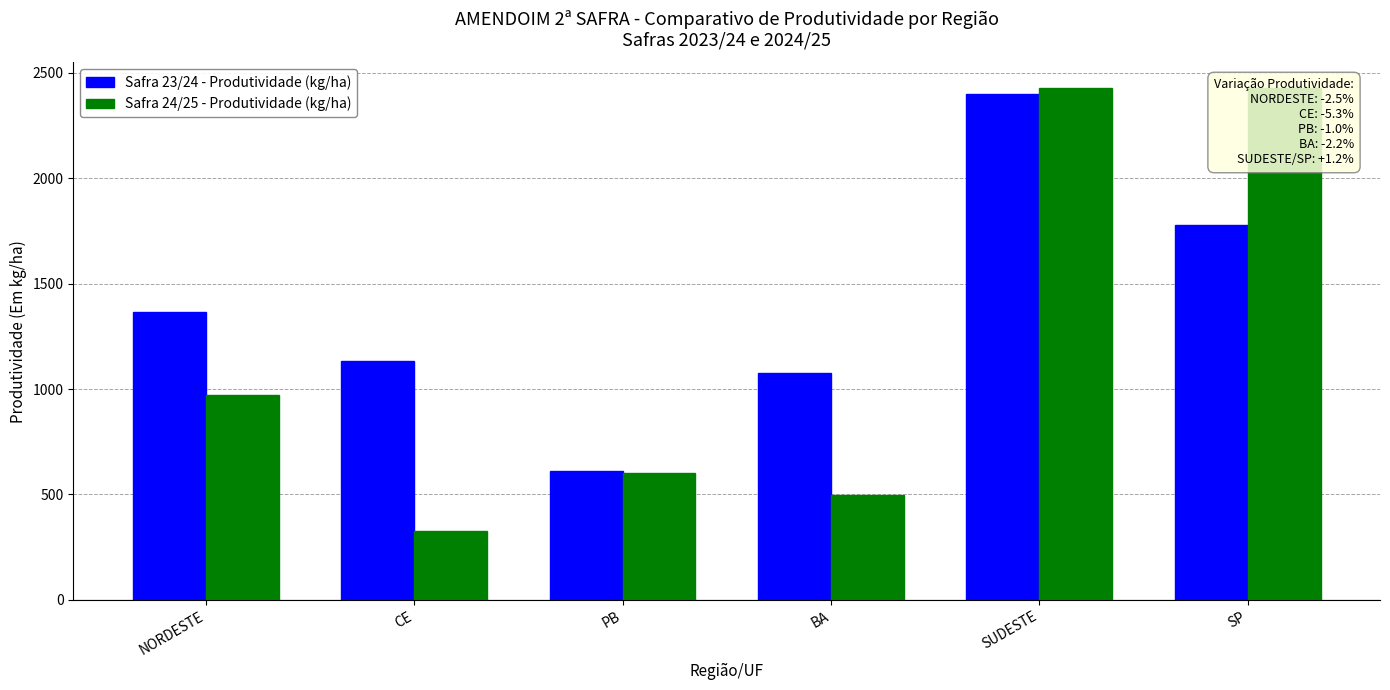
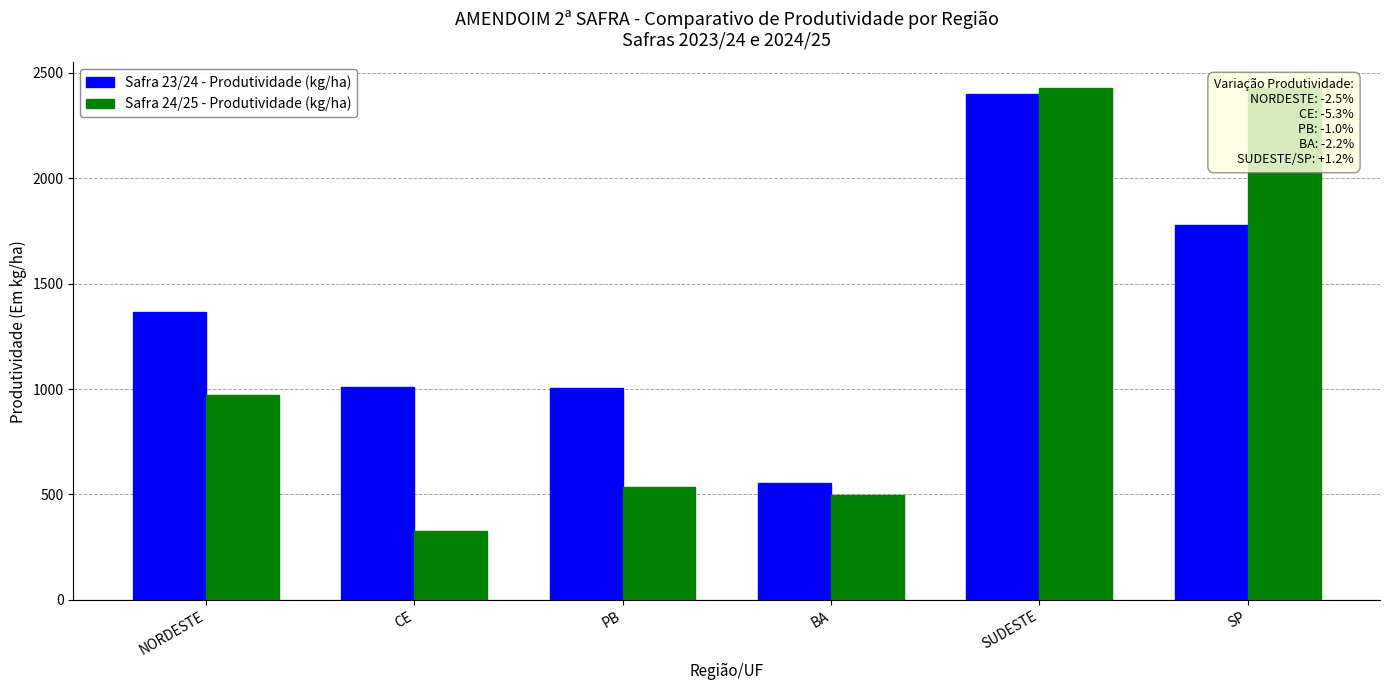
  {
    "Safra 23/24 - Produtividade (kg/ha)": {
      "NORDESTE": 1370,
-     "CE": 1130,
-     "PB": 610,
-     "BA": 1080,
+     "CE": 1010,
+     "PB": 1010,
+     "BA": 550,
      "SUDESTE": 2400,
      "SP": 1780
    },
    "Safra 24/25 - Produtividade (kg/ha)": {
      "NORDESTE": 970,
      "CE": 330,
-     "PB": 600,
+     "PB": 540,
      "BA": 500,
      "SUDESTE": 2430
    }
  }
